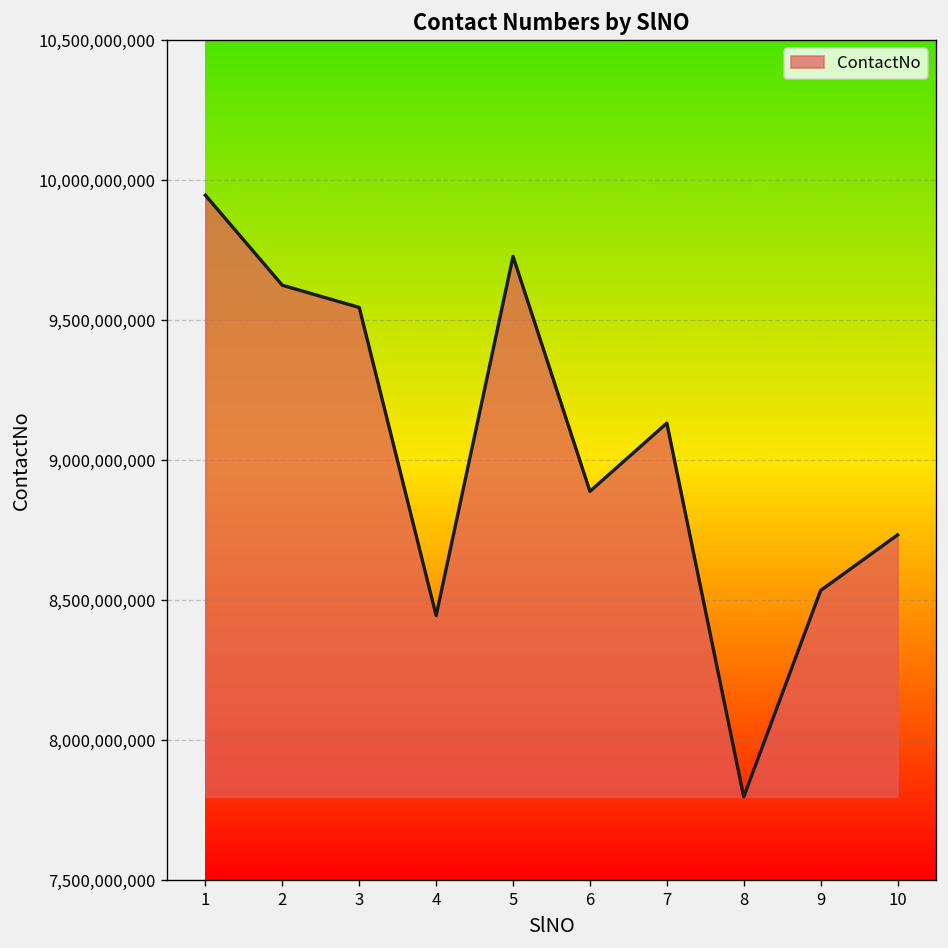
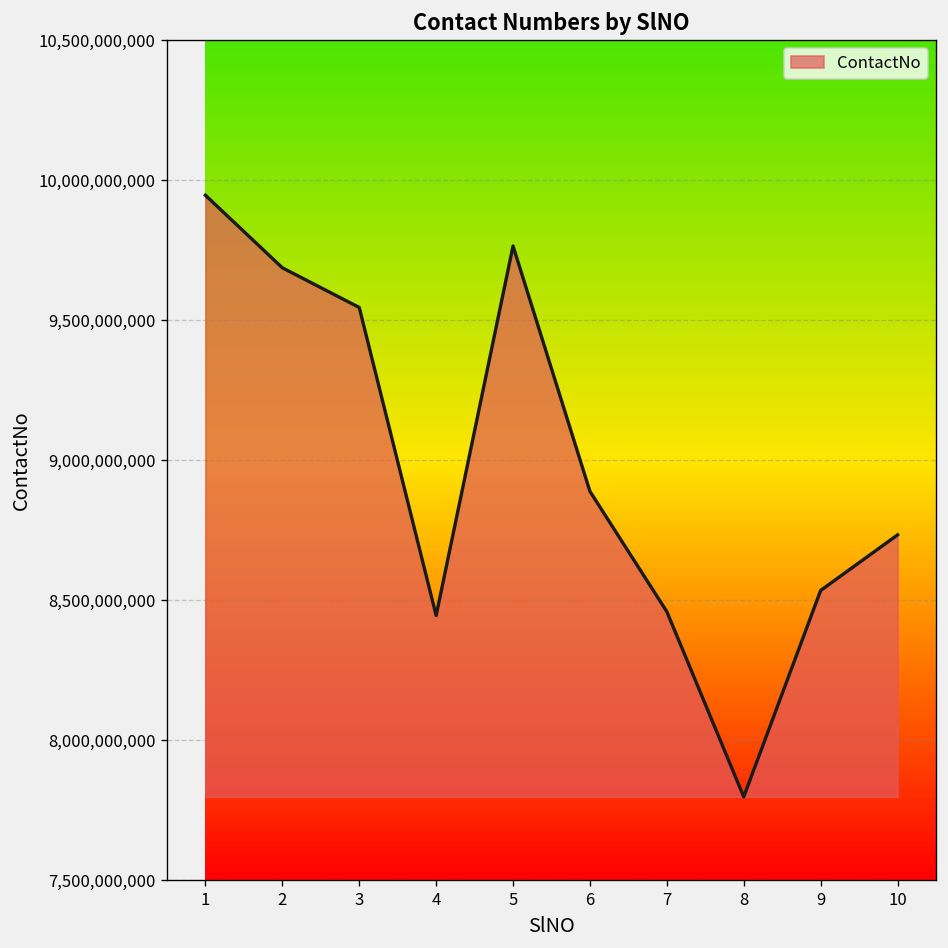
  {
    "1": "9,950,000,000",
-   "2": "9,620,000,000",
+   "2": "9,690,000,000",
    "3": "9,550,000,000",
    "4": "8,450,000,000",
-   "5": "9,730,000,000",
+   "5": "9,760,000,000",
    "6": "8,890,000,000",
-   "7": "9,130,000,000",
+   "7": "8,460,000,000",
    "8": "7,800,000,000",
    "9": "8,540,000,000",
    "10": "8,730,000,000"
  }
